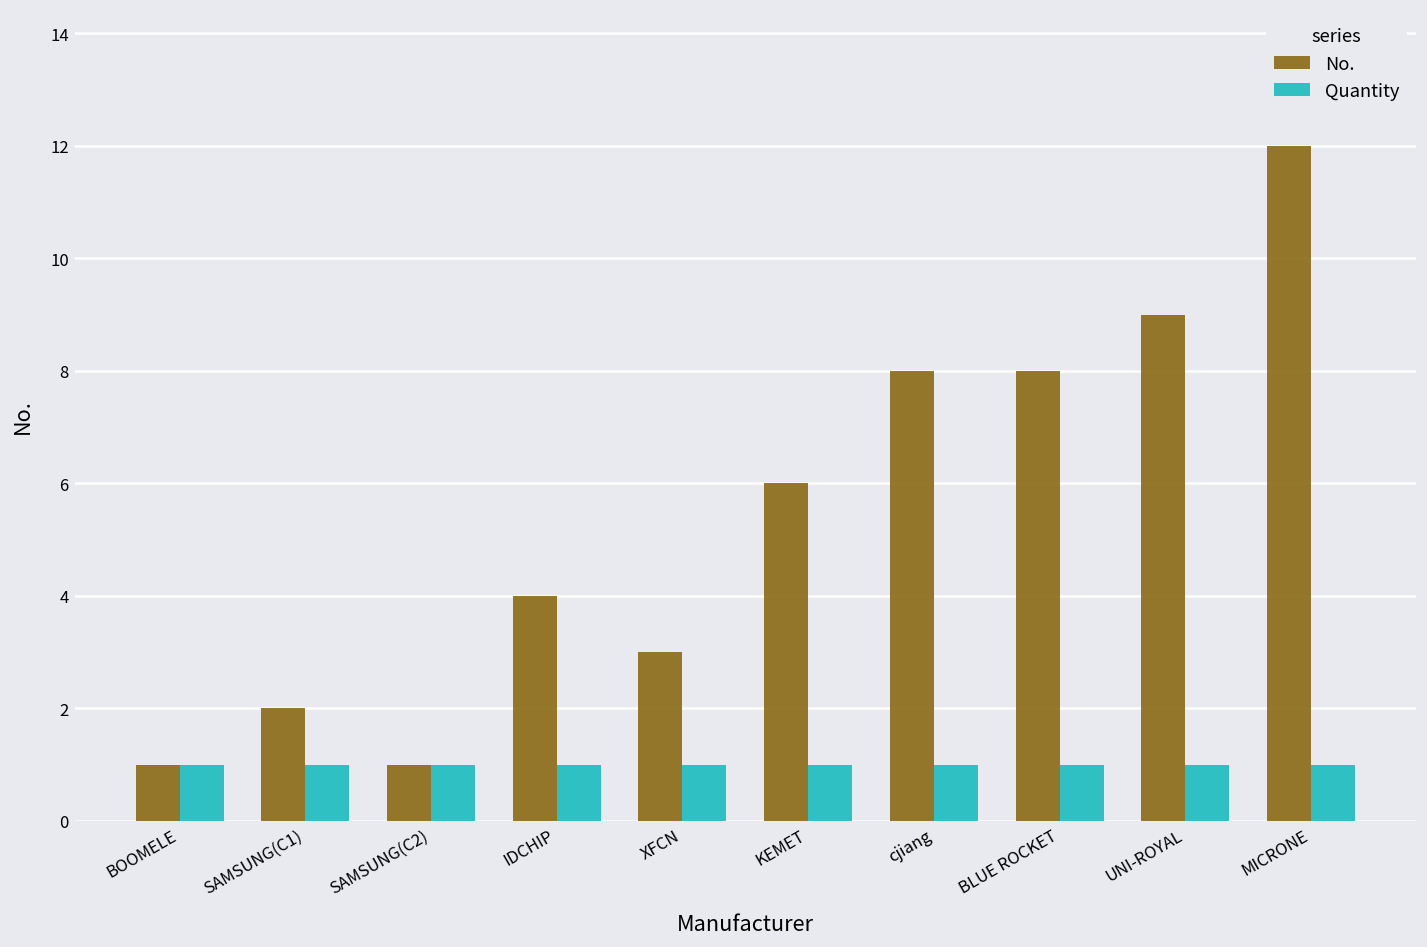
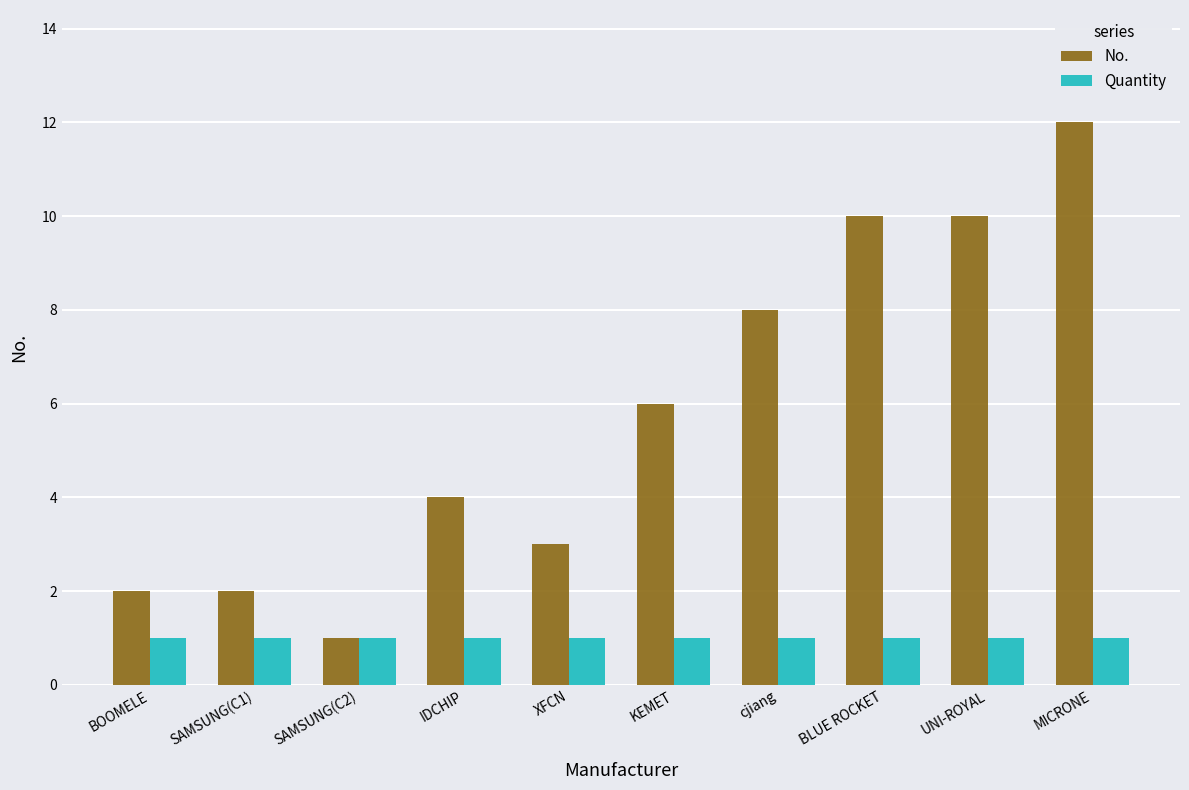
  {
    "No.": {
-     "BOOMELE": 1,
+     "BOOMELE": 2,
      "SAMSUNG(C1)": 2,
      "SAMSUNG(C2)": 1,
      "IDCHIP": 4,
      "XFCN": 3,
      "KEMET": 6,
      "cjiang": 8,
-     "BLUE ROCKET": 8,
-     "UNI-ROYAL": 9,
+     "BLUE ROCKET": 10,
+     "UNI-ROYAL": 10,
      "MICRONE": 12
    },
    "Quantity": {
      "BOOMELE": 1,
      "SAMSUNG(C1)": 1,
      "SAMSUNG(C2)": 1,
      "IDCHIP": 1,
      "XFCN": 1,
      "KEMET": 1,
      "cjiang": 1,
      "BLUE ROCKET": 1,
      "UNI-ROYAL": 1,
      "MICRONE": 1
    }
  }
